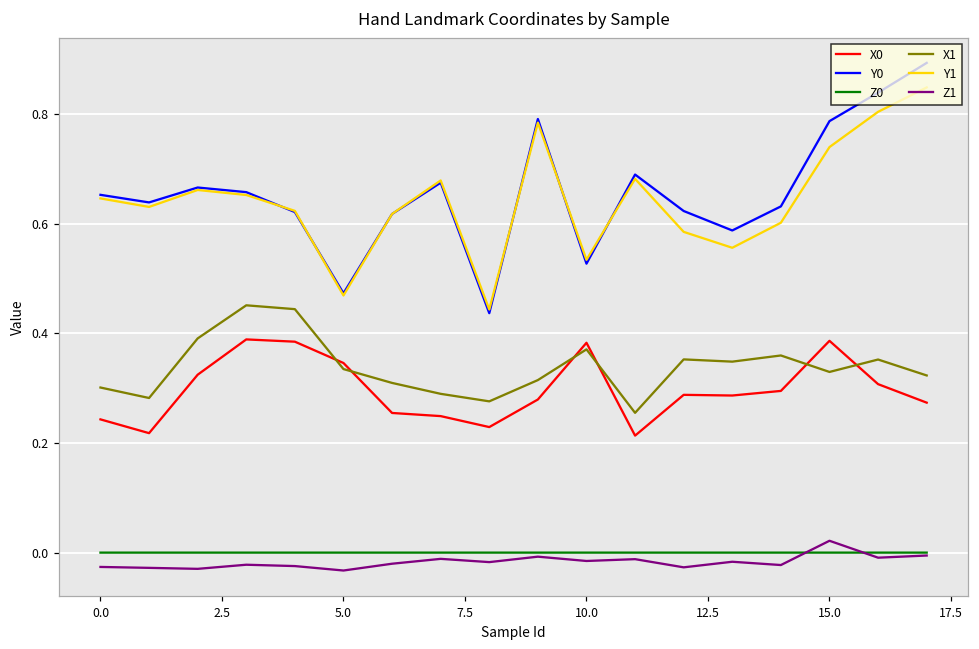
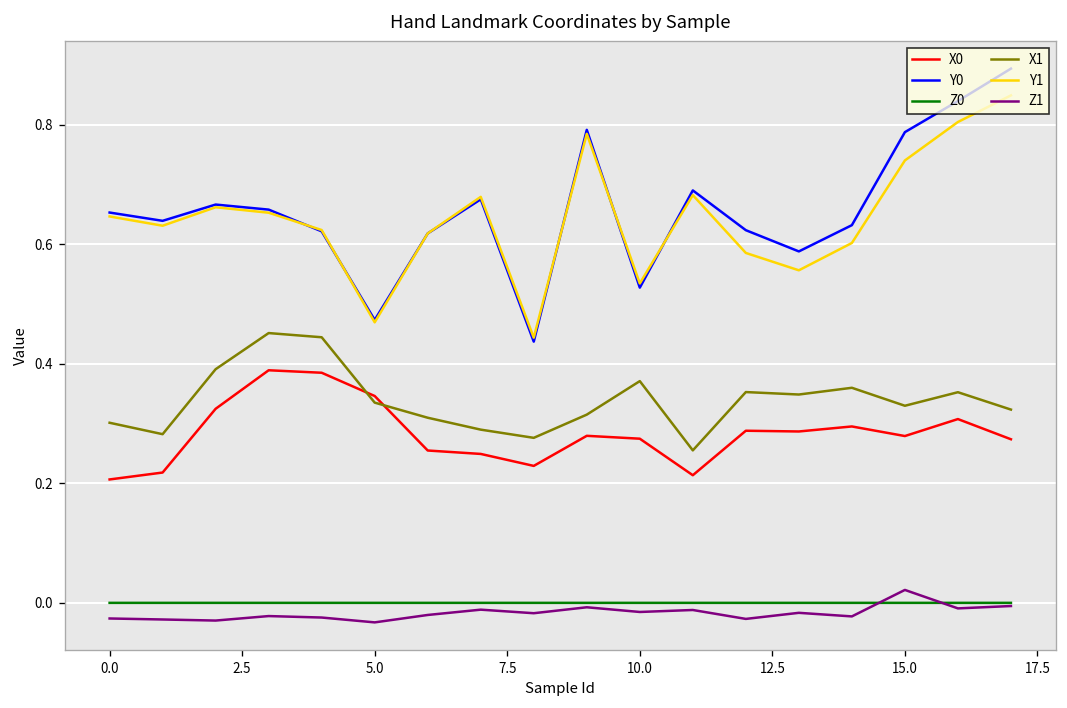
  {
    "X0": {
-     "0.0": 0.24,
+     "0.0": 0.21,
      "5.0": 0.35,
-     "10.0": 0.38,
-     "15.0": 0.39
+     "10.0": 0.27,
+     "15.0": 0.28
    },
    "Y0": {
      "0.0": 0.65,
      "10.0": 0.53,
      "15.0": 0.79
    },
    "Z0": {
      "0.0": 0.00,
      "5.0": 0.00,
      "10.0": 0.00,
      "15.0": 0.00
    },
    "X1": {
      "0.0": 0.30,
      "5.0": 0.33,
      "10.0": 0.37,
      "15.0": 0.33
    },
    "Y1": {
      "0.0": 0.65,
      "10.0": 0.53,
      "15.0": 0.74
    },
    "Z1": {
      "0.0": -0.03,
      "5.0": -0.03,
      "10.0": -0.02,
      "15.0": 0.02
    }
  }
